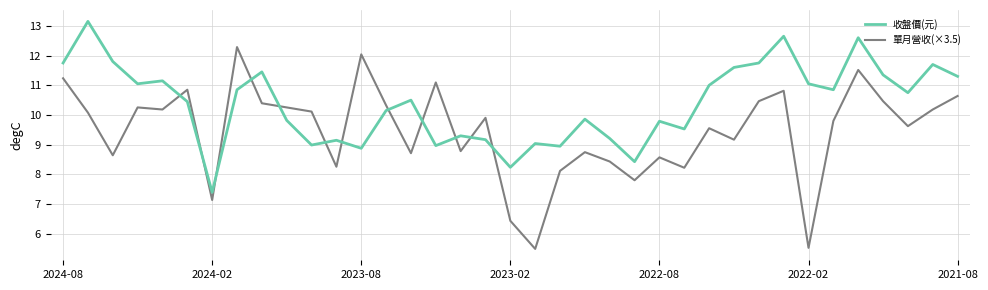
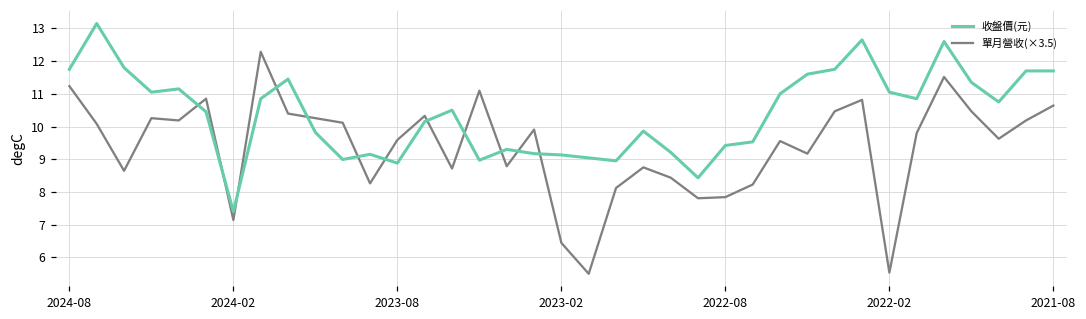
  {
    "收盤價(元)": {
      "2024-08": 11.8,
      "2024-02": 7.4,
      "2023-08": 8.9,
-     "2023-02": 8.2,
-     "2022-08": 9.8,
+     "2023-02": 9.1,
+     "2022-08": 9.4,
      "2022-02": 11.1,
-     "2021-08": 11.3
+     "2021-08": 11.7
    },
    "單月營收(×3.5)": {
      "2024-08": 11.2,
      "2024-02": 7.1,
-     "2023-08": 12.0,
+     "2023-08": 9.6,
      "2023-02": 6.4,
-     "2022-08": 8.6,
+     "2022-08": 7.8,
      "2022-02": 5.5,
      "2021-08": 10.6
    }
  }
